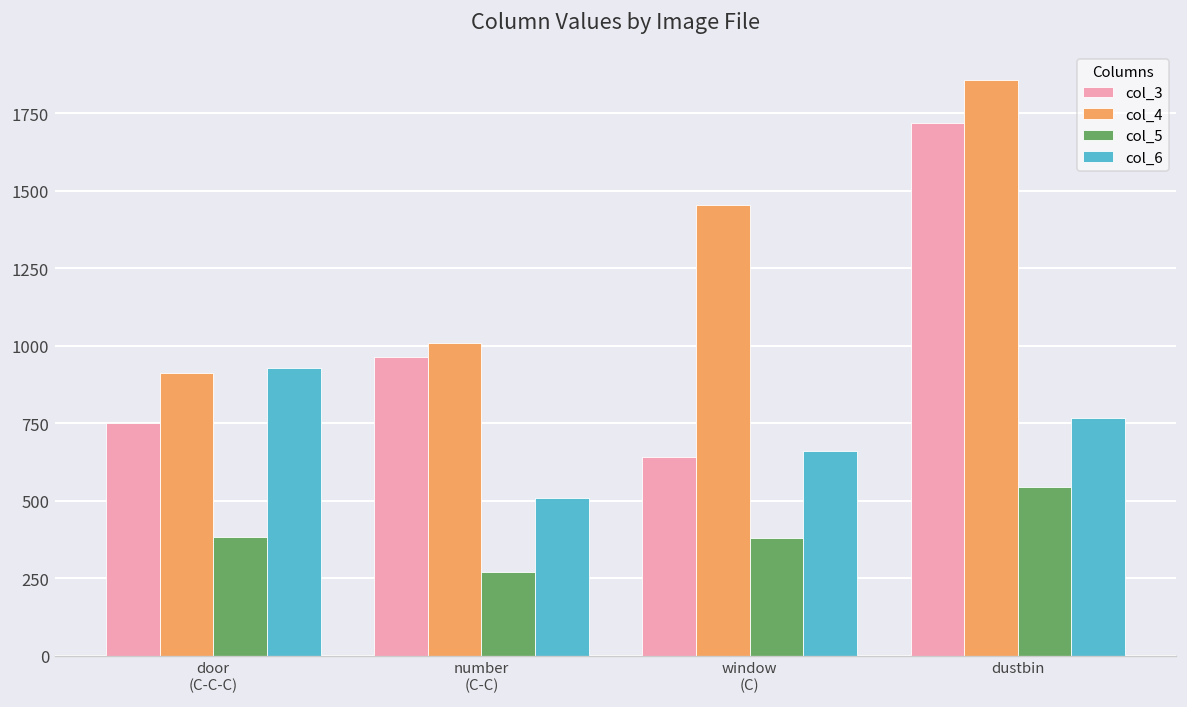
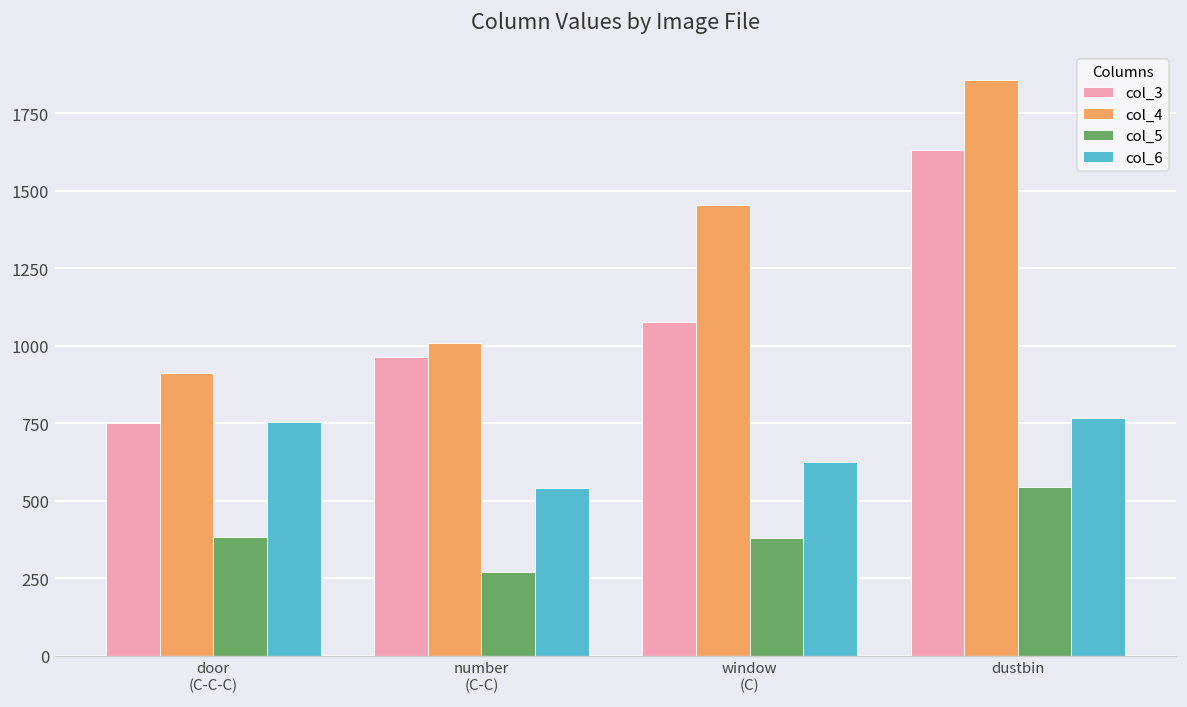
  {
    "col_3": {
      "door (C-C-C)": 750,
      "number (C-C)": 960,
-     "window (C)": 640,
-     "dustbin": 1720
+     "window (C)": 1080,
+     "dustbin": 1630
    },
    "col_4": {
      "door (C-C-C)": 910,
      "number (C-C)": 1010,
      "window (C)": 1450,
      "dustbin": 1860
    },
    "col_5": {
      "door (C-C-C)": 380,
      "number (C-C)": 270,
      "window (C)": 380,
      "dustbin": 540
    },
    "col_6": {
-     "door (C-C-C)": 930,
-     "number (C-C)": 510,
-     "window (C)": 660,
+     "door (C-C-C)": 760,
+     "number (C-C)": 540,
+     "window (C)": 630,
      "dustbin": 770
    }
  }
